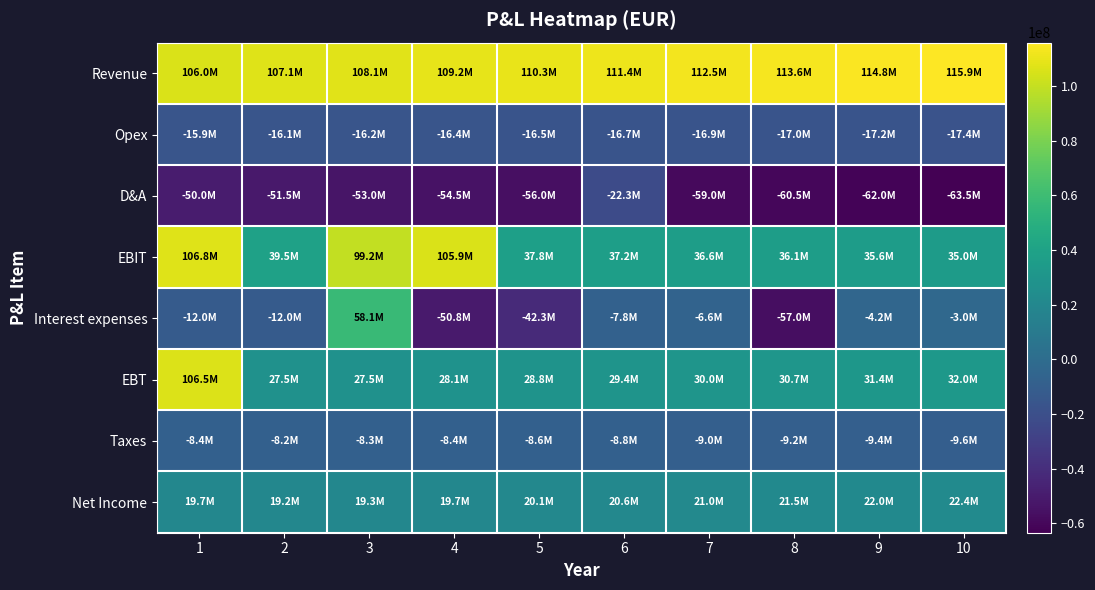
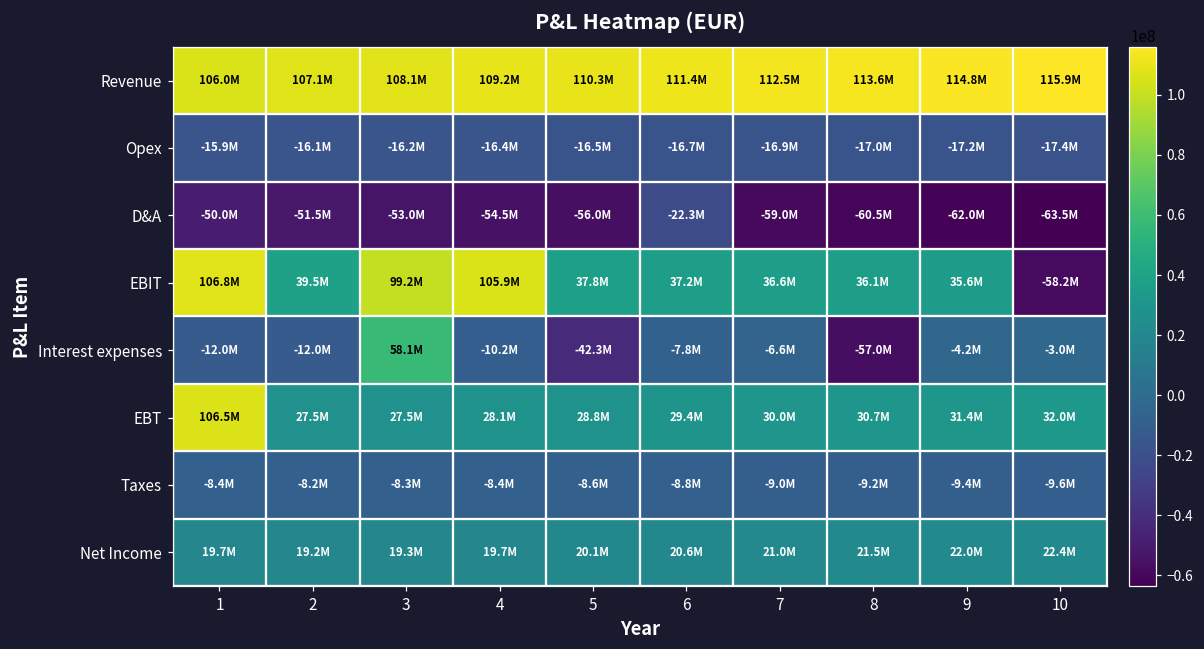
  {
    "Revenue": {
      "1": "106.0M",
      "2": "107.1M",
      "3": "108.1M",
      "4": "109.2M",
      "5": "110.3M",
      "6": "111.4M",
      "7": "112.5M",
      "8": "113.6M",
      "9": "114.8M",
      "10": "115.9M"
    },
    "Opex": {
      "1": "-15.9M",
      "2": "-16.1M",
      "3": "-16.2M",
      "4": "-16.4M",
      "5": "-16.5M",
      "6": "-16.7M",
      "7": "-16.9M",
      "8": "-17.0M",
      "9": "-17.2M",
      "10": "-17.4M"
    },
    "D&A": {
      "1": "-50.0M",
      "2": "-51.5M",
      "3": "-53.0M",
      "4": "-54.5M",
      "5": "-56.0M",
      "6": "-22.3M",
      "7": "-59.0M",
      "8": "-60.5M",
      "9": "-62.0M",
      "10": "-63.5M"
    },
    "EBIT": {
      "1": "106.8M",
      "2": "39.5M",
      "3": "99.2M",
      "4": "105.9M",
      "5": "37.8M",
      "6": "37.2M",
      "7": "36.6M",
      "8": "36.1M",
      "9": "35.6M",
-     "10": "35.0M"
+     "10": "-58.2M"
    },
    "Interest expenses": {
      "1": "-12.0M",
      "2": "-12.0M",
      "3": "58.1M",
-     "4": "-50.8M",
+     "4": "-10.2M",
      "5": "-42.3M",
      "6": "-7.8M",
      "7": "-6.6M",
      "8": "-57.0M",
      "9": "-4.2M",
      "10": "-3.0M"
    },
    "EBT": {
      "1": "106.5M",
      "2": "27.5M",
      "3": "27.5M",
      "4": "28.1M",
      "5": "28.8M",
      "6": "29.4M",
      "7": "30.0M",
      "8": "30.7M",
      "9": "31.4M",
      "10": "32.0M"
    },
    "Taxes": {
      "1": "-8.4M",
      "2": "-8.2M",
      "3": "-8.3M",
      "4": "-8.4M",
      "5": "-8.6M",
      "6": "-8.8M",
      "7": "-9.0M",
      "8": "-9.2M",
      "9": "-9.4M",
      "10": "-9.6M"
    },
    "Net Income": {
      "1": "19.7M",
      "2": "19.2M",
      "3": "19.3M",
      "4": "19.7M",
      "5": "20.1M",
      "6": "20.6M",
      "7": "21.0M",
      "8": "21.5M",
      "9": "22.0M",
      "10": "22.4M"
    }
  }
